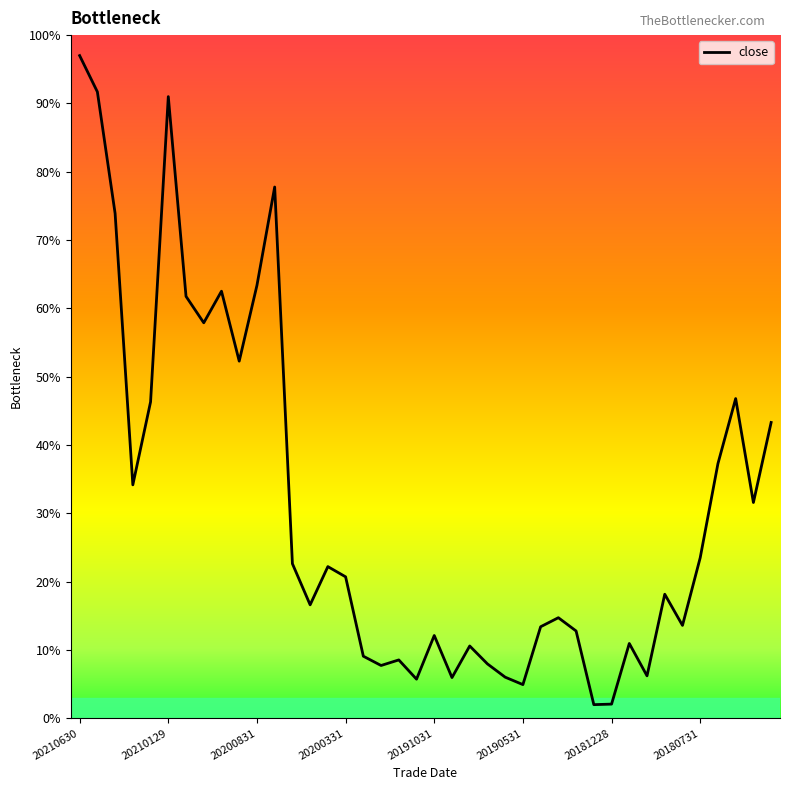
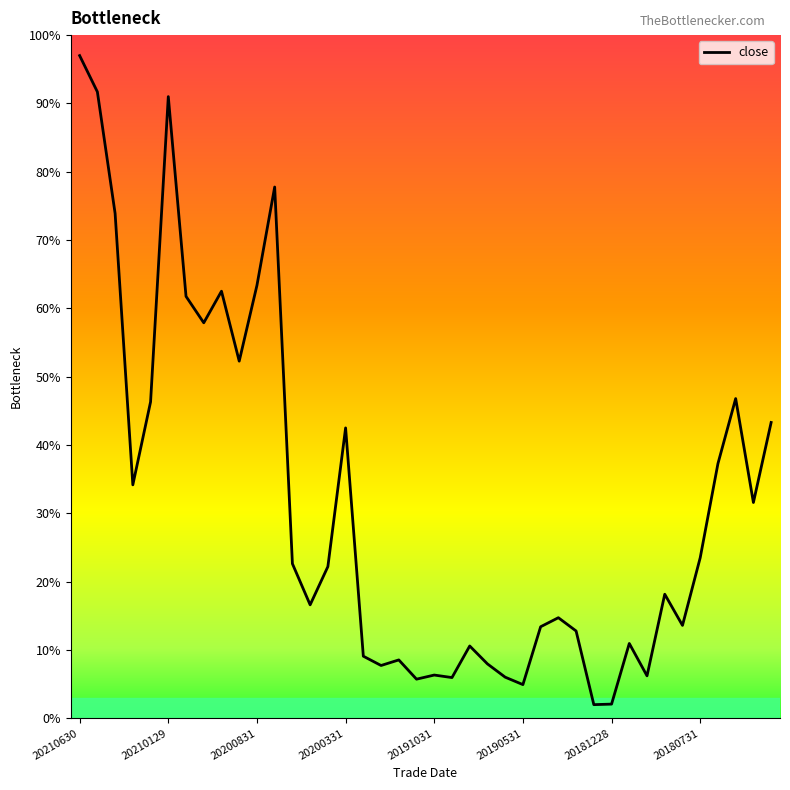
  {
    "20210630": "97%",
    "20210129": "91%",
    "20200831": "63%",
-   "20200331": "21%",
-   "20191031": "12%",
+   "20200331": "43%",
+   "20191031": "6%",
    "20190531": "5%",
    "20180731": "24%"
  }
